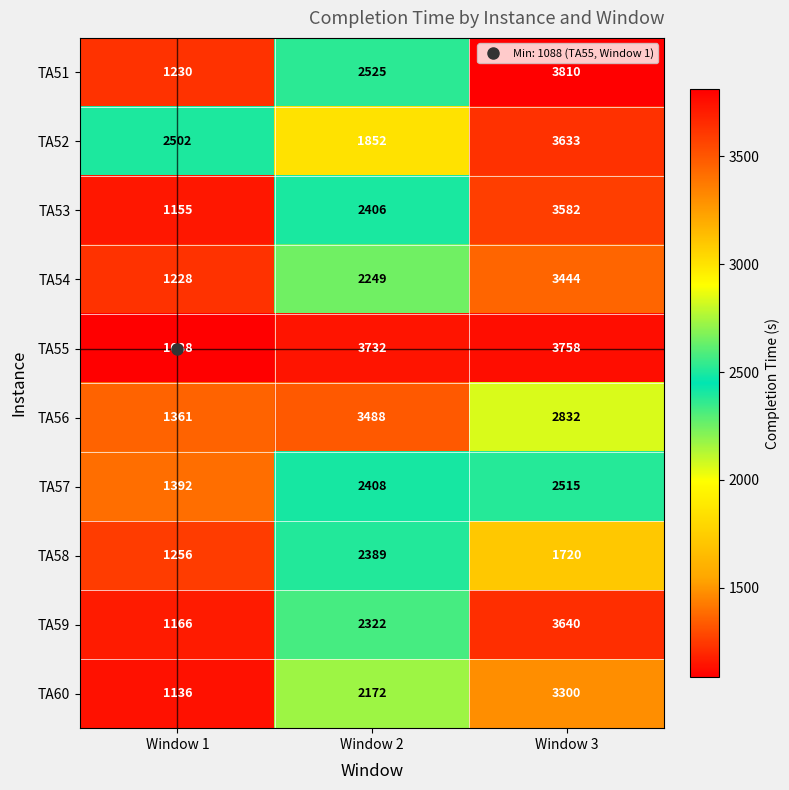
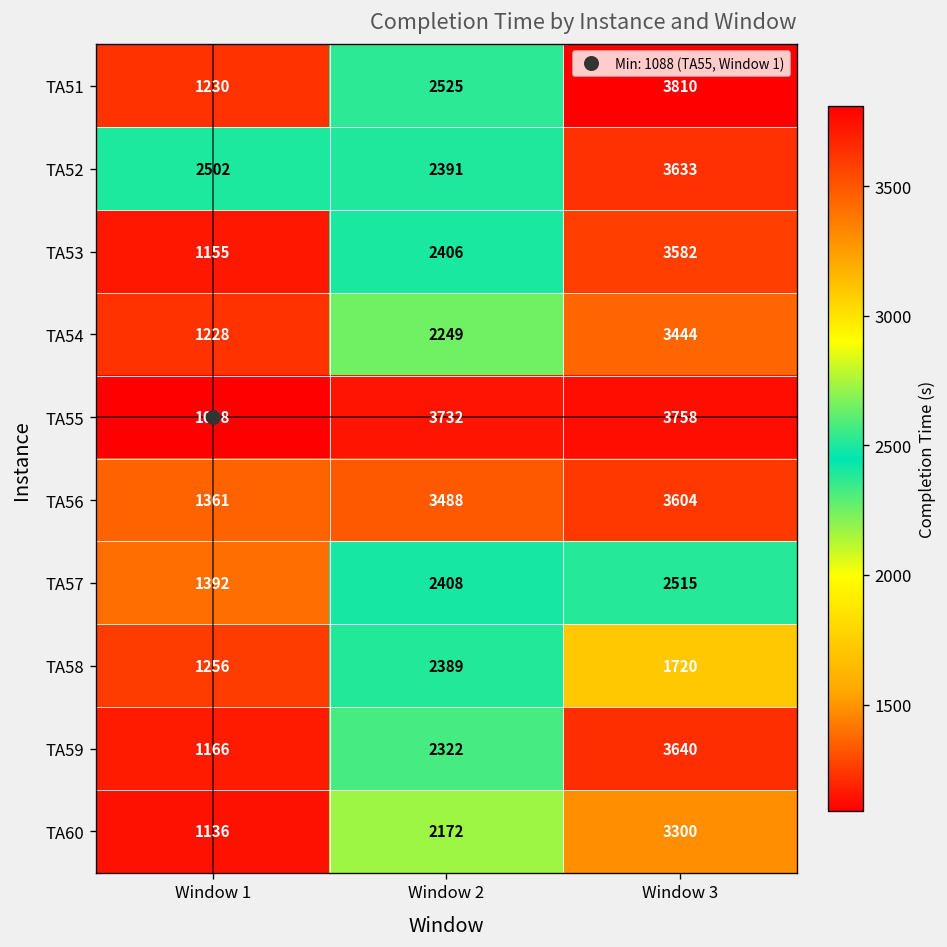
  {
    "TA51": {
      "Window 1": 1230,
      "Window 2": 2525,
      "Window 3": 3810
    },
    "TA52": {
      "Window 1": 2502,
-     "Window 2": 1852,
+     "Window 2": 2391,
      "Window 3": 3633
    },
    "TA53": {
      "Window 1": 1155,
      "Window 2": 2406,
      "Window 3": 3582
    },
    "TA54": {
      "Window 1": 1228,
      "Window 2": 2249,
      "Window 3": 3444
    },
    "TA55": {
      "Window 2": 3732,
      "Window 3": 3758
    },
    "TA56": {
      "Window 1": 1361,
      "Window 2": 3488,
-     "Window 3": 2832
+     "Window 3": 3604
    },
    "TA57": {
      "Window 1": 1392,
      "Window 2": 2408,
      "Window 3": 2515
    },
    "TA58": {
      "Window 1": 1256,
      "Window 2": 2389,
      "Window 3": 1720
    },
    "TA59": {
      "Window 1": 1166,
      "Window 2": 2322,
      "Window 3": 3640
    },
    "TA60": {
      "Window 1": 1136,
      "Window 2": 2172,
      "Window 3": 3300
    }
  }
